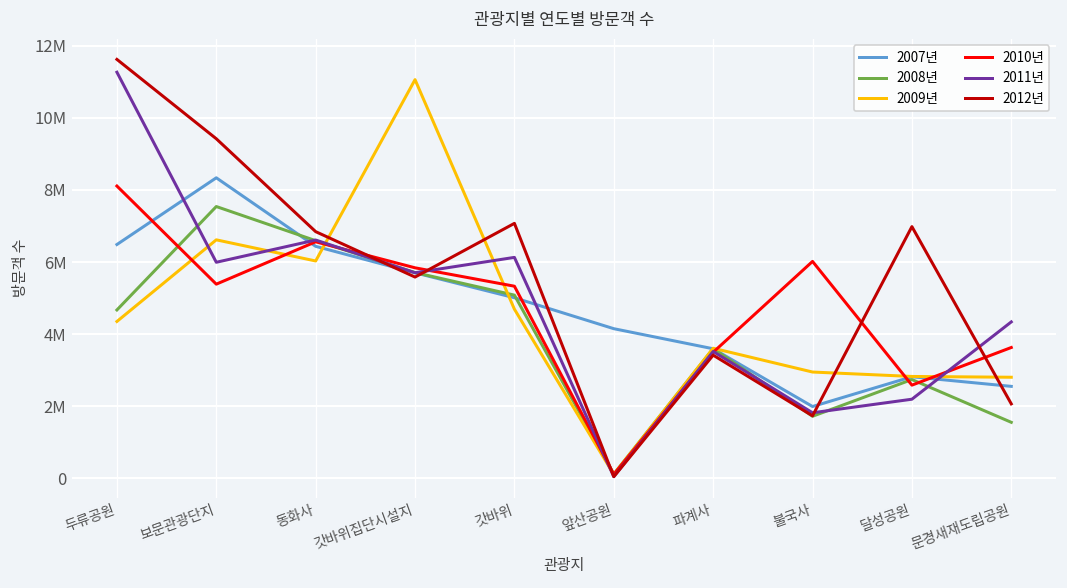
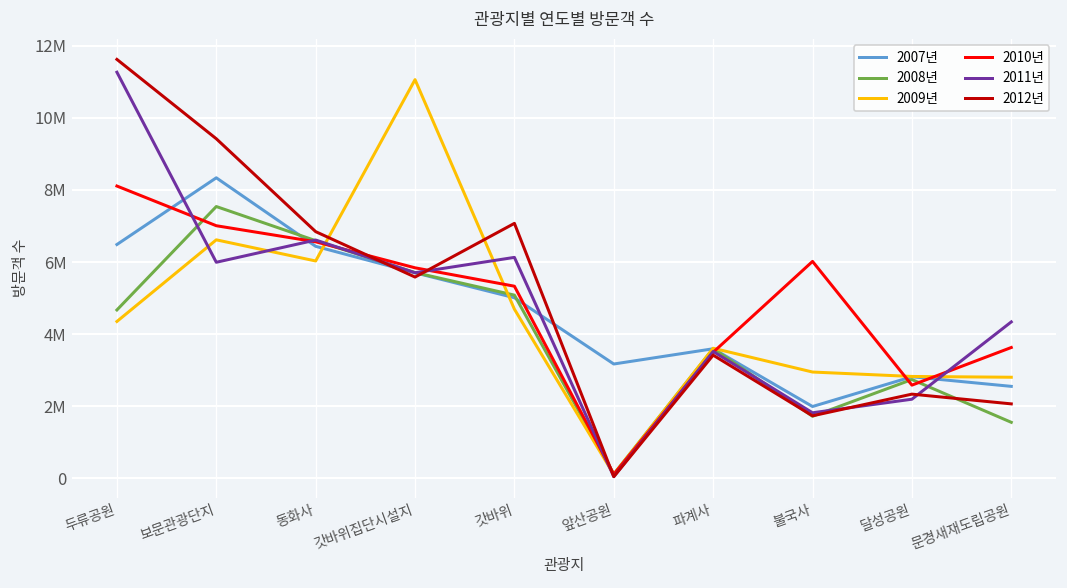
  {
    "2007년": {
      "두류공원": 6500000,
      "보문관광단지": 8300000,
      "동화사": 6400000,
-     "앞산공원": 4200000,
+     "앞산공원": 3200000,
      "불국사": 2000000,
      "문경새재도립공원": 2600000
    },
    "2008년": {
      "두류공원": 4700000,
      "보문관광단지": 7500000,
      "문경새재도립공원": 1600000
    },
    "2009년": {
      "두류공원": 4400000,
      "보문관광단지": 6600000,
      "동화사": 6000000,
      "갓바위집단시설지": 11100000,
      "갓바위": 4700000,
      "불국사": 3000000,
      "문경새재도립공원": 2800000
    },
    "2010년": {
      "두류공원": 8100000,
-     "보문관광단지": 5400000,
+     "보문관광단지": 7000000,
      "갓바위집단시설지": 5800000,
      "갓바위": 5300000,
      "불국사": 6000000,
      "달성공원": 2600000,
      "문경새재도립공원": 3600000
    },
    "2011년": {
      "두류공원": 11300000,
      "보문관광단지": 6000000,
      "갓바위": 6100000,
      "달성공원": 2200000,
      "문경새재도립공원": 4300000
    },
    "2012년": {
      "두류공원": 11600000,
      "보문관광단지": 9400000,
      "동화사": 6800000,
      "갓바위집단시설지": 5600000,
      "갓바위": 7100000,
-     "달성공원": 7000000,
+     "달성공원": 2300000,
      "문경새재도립공원": 2100000
    }
  }
